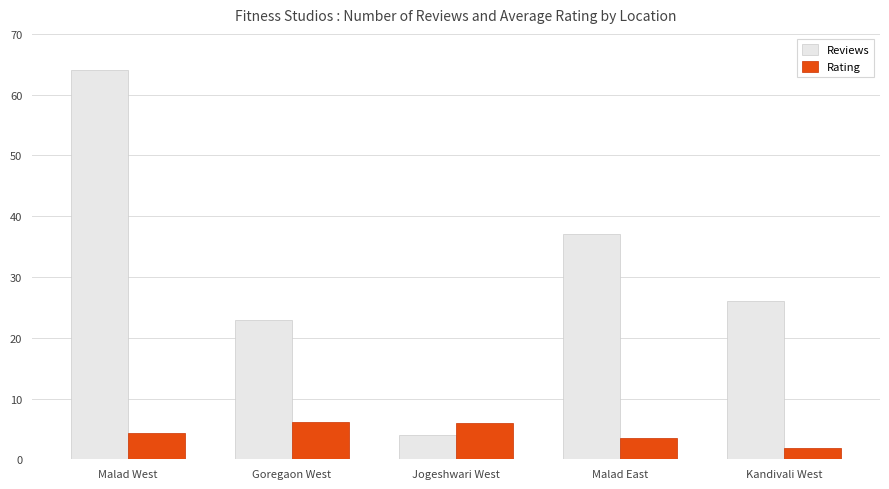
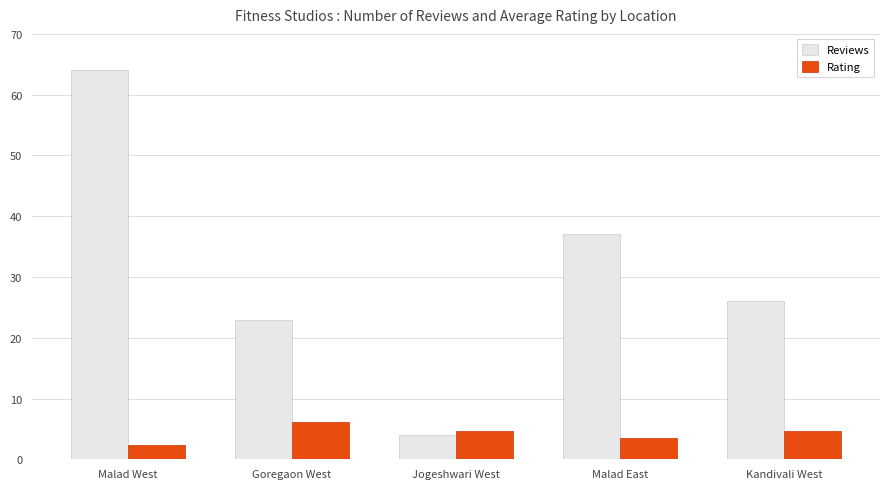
  {
    "Reviews": {
      "Malad West": 64,
      "Goregaon West": 23,
      "Jogeshwari West": 4,
      "Malad East": 37,
      "Kandivali West": 26
    },
    "Rating": {
-     "Malad West": 4,
+     "Malad West": 2,
      "Goregaon West": 6,
-     "Jogeshwari West": 6,
+     "Jogeshwari West": 5,
      "Malad East": 4,
-     "Kandivali West": 2
+     "Kandivali West": 5
    }
  }
